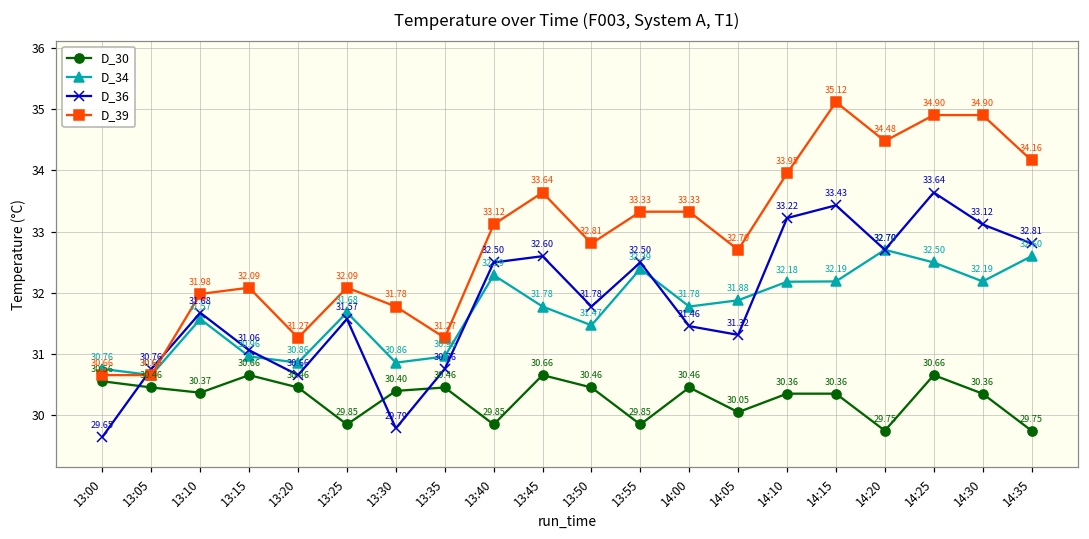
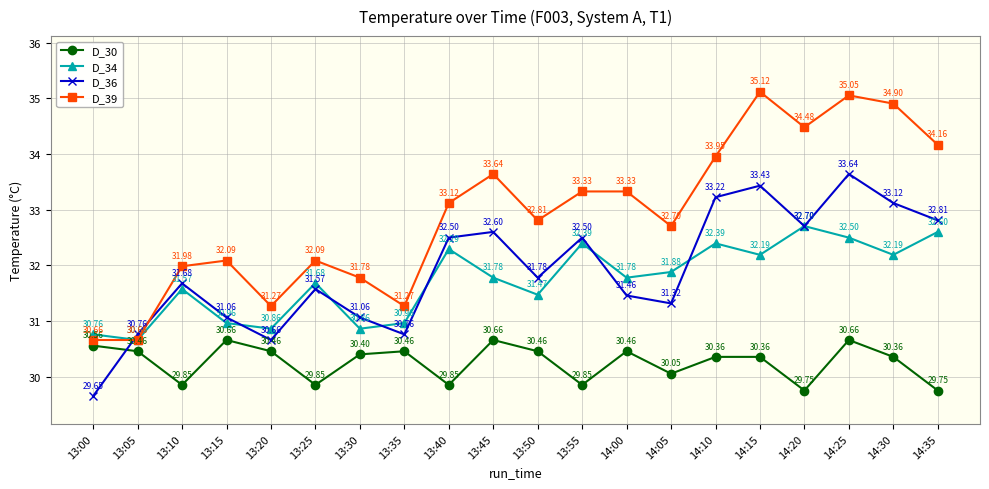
  {
    "D_30": {
-     "13:10": 30.37,
+     "13:10": 29.85,
      "13:25": 29.85,
      "13:30": 30.40,
      "13:40": 29.85,
      "13:45": 30.66,
      "13:50": 30.46,
      "13:55": 29.85,
      "14:00": 30.46,
      "14:05": 30.05,
      "14:10": 30.36,
      "14:15": 30.36,
      "14:20": 29.75,
      "14:25": 30.66,
      "14:30": 30.36,
      "14:35": 29.75
    },
    "D_34": {
      "13:20": 30.86,
      "13:45": 31.78,
      "14:00": 31.78,
      "14:05": 31.88,
-     "14:10": 32.18,
+     "14:10": 32.39,
      "14:15": 32.19,
      "14:25": 32.50,
      "14:30": 32.19
    },
    "D_36": {
      "13:00": 29.65,
-     "13:30": 29.79,
+     "13:30": 31.06,
      "13:40": 32.50,
      "13:45": 32.60,
      "13:50": 31.78,
      "14:00": 31.46,
      "14:05": 31.32,
      "14:10": 33.22,
      "14:15": 33.43,
      "14:25": 33.64,
      "14:30": 33.12,
      "14:35": 32.81
    },
    "D_39": {
      "13:10": 31.98,
      "13:15": 32.09,
      "13:20": 31.27,
      "13:25": 32.09,
      "13:30": 31.78,
      "13:35": 31.27,
      "13:40": 33.12,
      "13:45": 33.64,
      "13:50": 32.81,
      "13:55": 33.33,
      "14:00": 33.33,
      "14:05": 32.70,
      "14:10": 33.95,
      "14:15": 35.12,
      "14:20": 34.48,
-     "14:25": 34.90,
+     "14:25": 35.05,
      "14:30": 34.90,
      "14:35": 34.16
    }
  }
